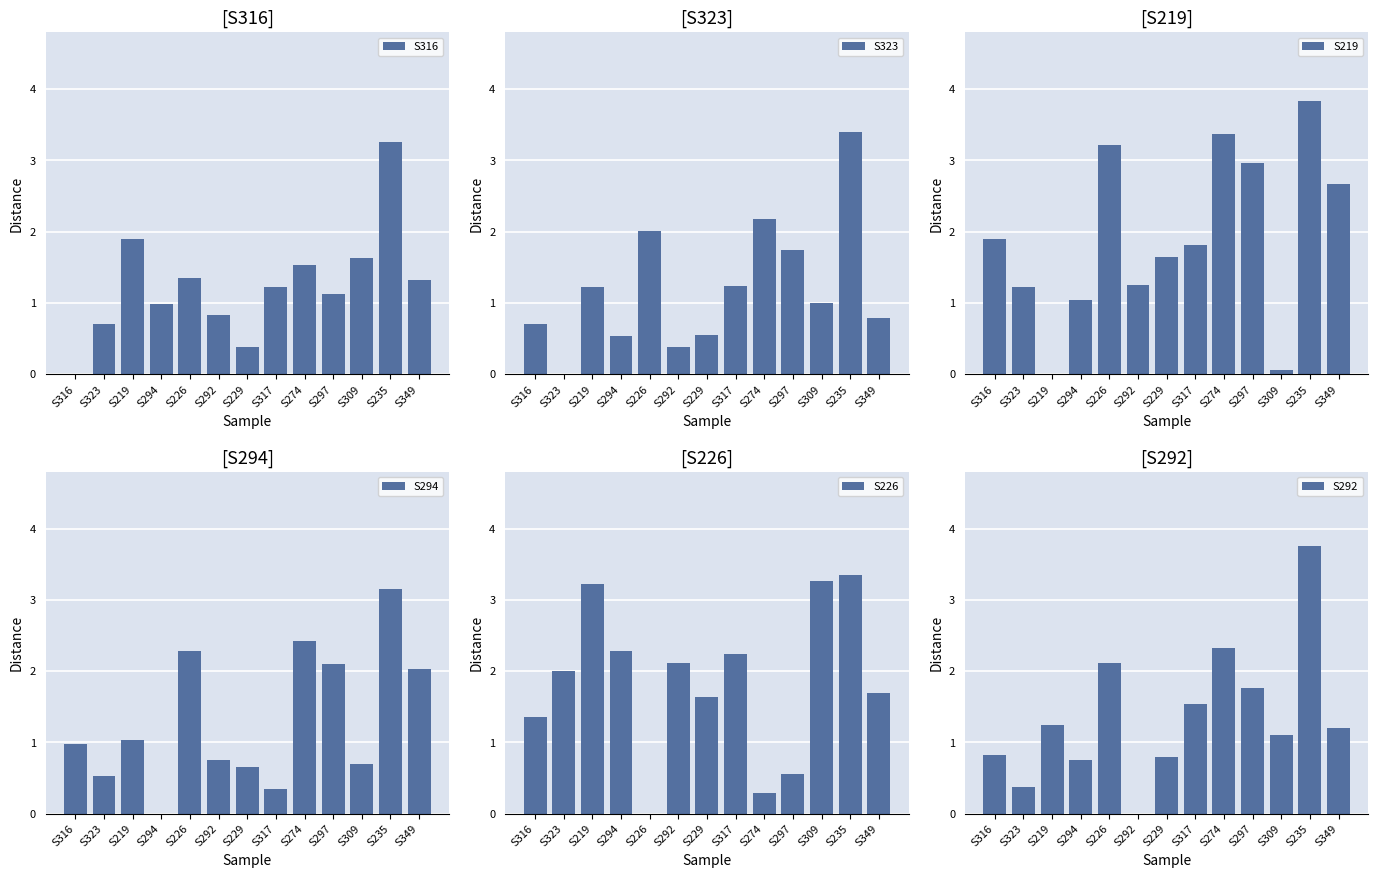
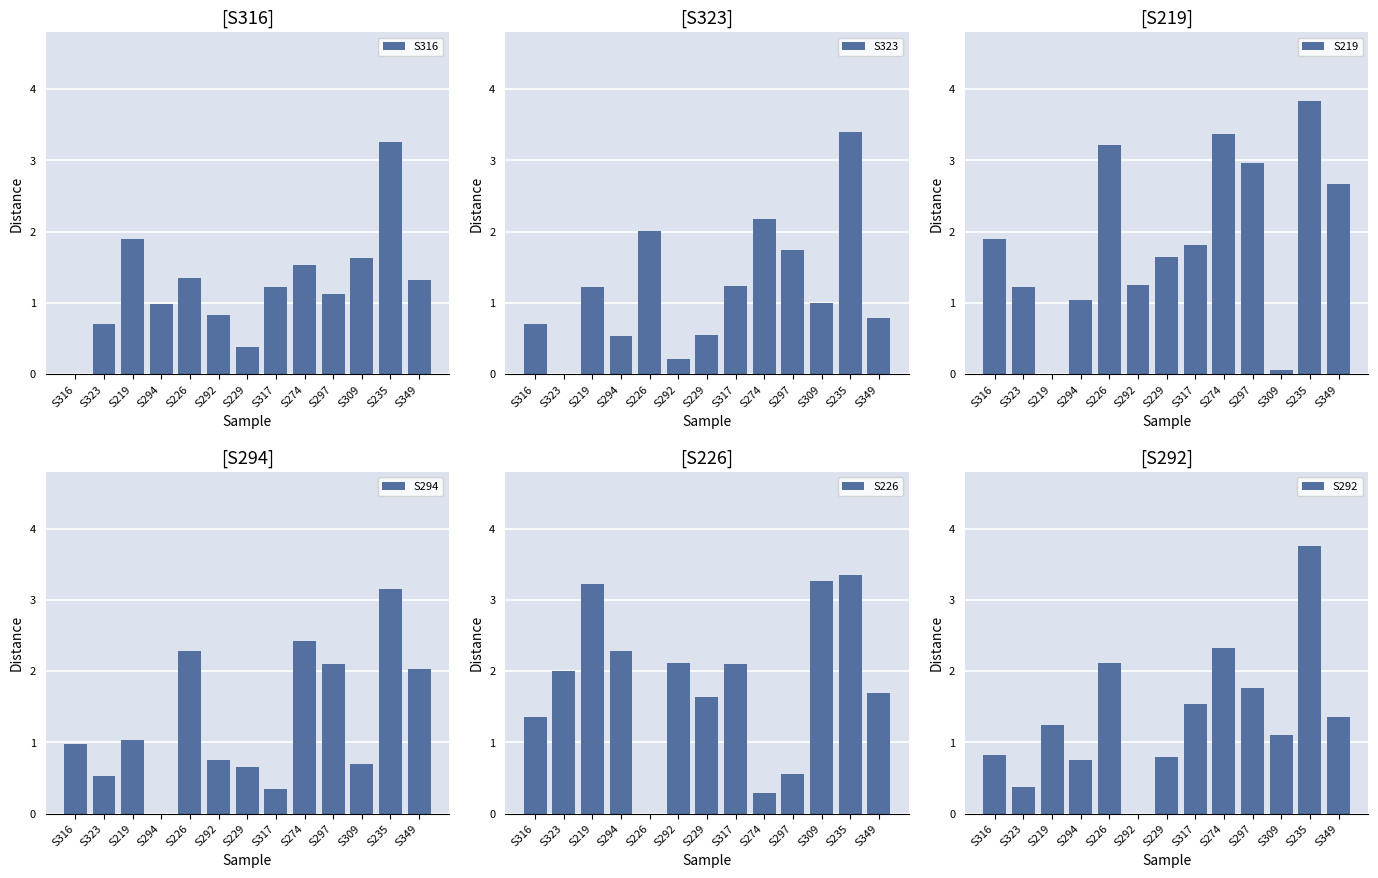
  {
    "[S316]": {
      "S316": 0.0,
      "S323": 0.7,
      "S219": 1.9,
      "S294": 1.0,
      "S226": 1.3,
      "S292": 0.8,
      "S229": 0.4,
      "S317": 1.2,
      "S274": 1.5,
      "S297": 1.1,
      "S309": 1.6,
      "S235": 3.3,
      "S349": 1.3
    },
    "[S323]": {
      "S316": 0.7,
      "S323": 0.0,
      "S219": 1.2,
      "S294": 0.5,
      "S226": 2.0,
-     "S292": 0.4,
+     "S292": 0.2,
      "S229": 0.6,
      "S317": 1.2,
      "S274": 2.2,
      "S297": 1.7,
      "S309": 1.0,
      "S235": 3.4,
      "S349": 0.8
    },
    "[S219]": {
      "S316": 1.9,
      "S323": 1.2,
      "S219": 0.0,
      "S294": 1.0,
      "S226": 3.2,
      "S292": 1.2,
      "S229": 1.6,
      "S317": 1.8,
      "S274": 3.4,
      "S297": 3.0,
      "S309": 0.1,
      "S235": 3.8,
      "S349": 2.7
    },
    "[S294]": {
      "S316": 1.0,
      "S323": 0.5,
      "S219": 1.0,
      "S294": 0.0,
      "S226": 2.3,
      "S292": 0.8,
      "S229": 0.6,
      "S317": 0.3,
      "S274": 2.4,
      "S297": 2.1,
      "S309": 0.7,
      "S235": 3.1,
      "S349": 2.0
    },
    "[S226]": {
      "S316": 1.3,
      "S323": 2.0,
      "S219": 3.2,
      "S294": 2.3,
      "S226": 0.0,
      "S292": 2.1,
      "S229": 1.6,
-     "S317": 2.2,
+     "S317": 2.1,
      "S274": 0.3,
      "S297": 0.6,
      "S309": 3.3,
      "S235": 3.4,
      "S349": 1.7
    },
    "[S292]": {
      "S316": 0.8,
      "S323": 0.4,
      "S219": 1.2,
      "S294": 0.8,
      "S226": 2.1,
      "S292": 0.0,
      "S229": 0.8,
      "S317": 1.5,
      "S274": 2.3,
      "S297": 1.8,
      "S309": 1.1,
      "S235": 3.8,
-     "S349": 1.2
+     "S349": 1.4
    }
  }
